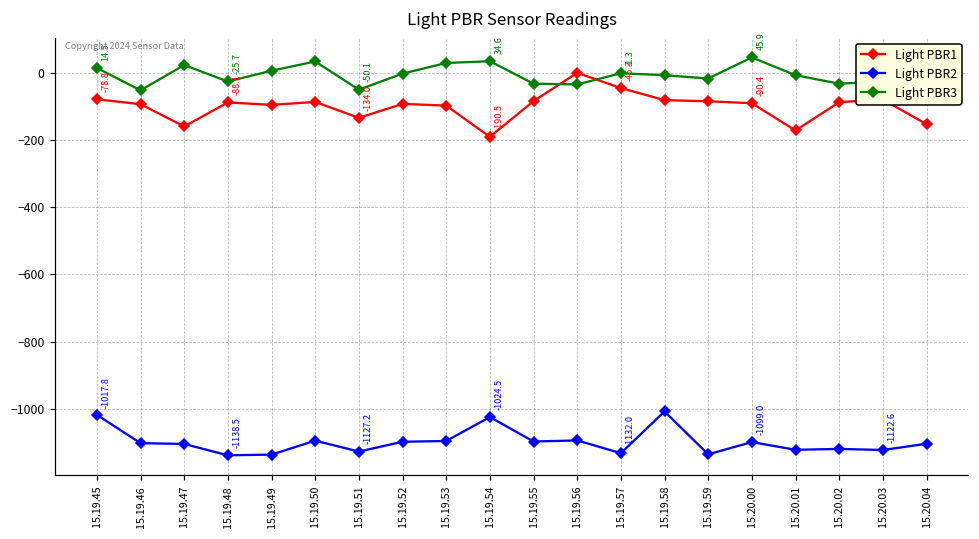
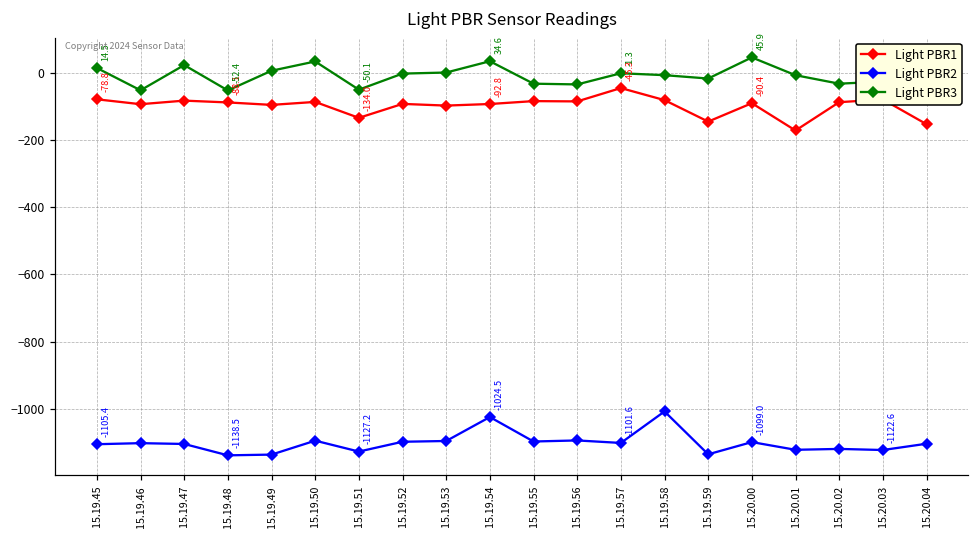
  {
    "Light PBR1": {
      "15.19.45": -78.8,
-     "15.19.47": -160,
+     "15.19.47": -80,
      "15.19.48": -88.1,
      "15.19.51": -134.0,
-     "15.19.54": -190.5,
-     "15.19.56": 0,
-     "15.19.59": -80,
+     "15.19.54": -92.8,
+     "15.19.56": -90,
+     "15.19.59": -150,
      "15.20.00": -90.4
    },
    "Light PBR2": {
-     "15.19.45": -1017.8,
+     "15.19.45": -1105.4,
      "15.19.48": -1138.5,
      "15.19.51": -1127.2,
      "15.19.54": -1024.5,
-     "15.19.57": -1132.0,
+     "15.19.57": -1101.6,
      "15.20.00": -1099.0,
      "15.20.03": -1122.6
    },
    "Light PBR3": {
-     "15.19.48": -25.7,
+     "15.19.48": -52.4,
      "15.19.51": -50.1,
-     "15.19.53": 30,
+     "15.19.53": 0,
      "15.19.54": 34.6,
      "15.20.00": 45.9
    }
  }
